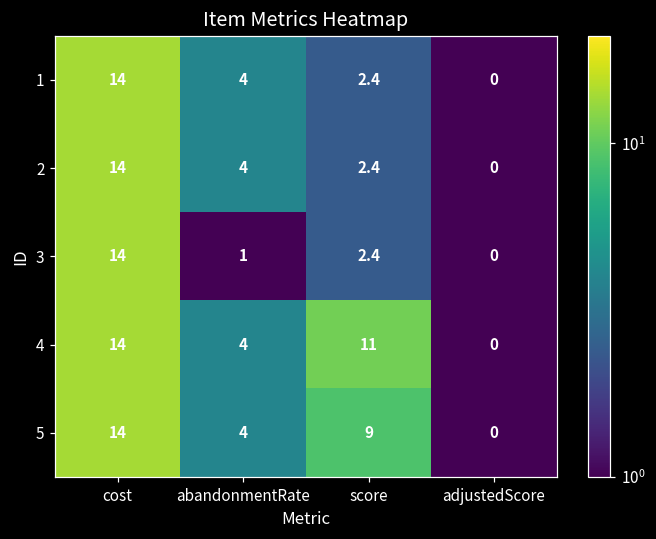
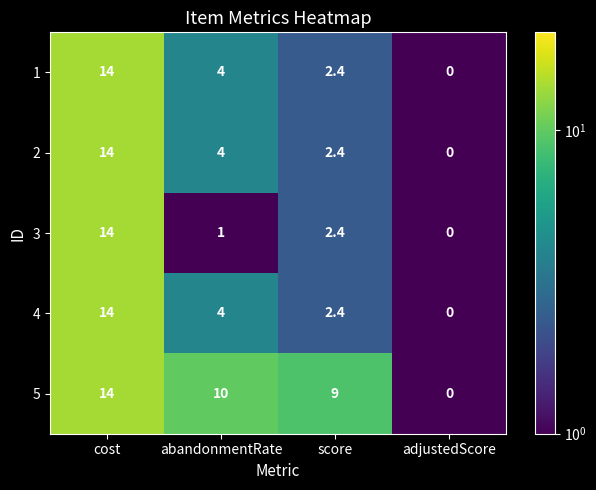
  {
    "1": {
      "cost": 14,
      "abandonmentRate": 4,
      "score": 2.4,
      "adjustedScore": 0
    },
    "2": {
      "cost": 14,
      "abandonmentRate": 4,
      "score": 2.4,
      "adjustedScore": 0
    },
    "3": {
      "cost": 14,
      "abandonmentRate": 1,
      "score": 2.4,
      "adjustedScore": 0
    },
    "4": {
      "cost": 14,
      "abandonmentRate": 4,
-     "score": 11,
+     "score": 2.4,
      "adjustedScore": 0
    },
    "5": {
      "cost": 14,
-     "abandonmentRate": 4,
+     "abandonmentRate": 10,
      "score": 9,
      "adjustedScore": 0
    }
  }
